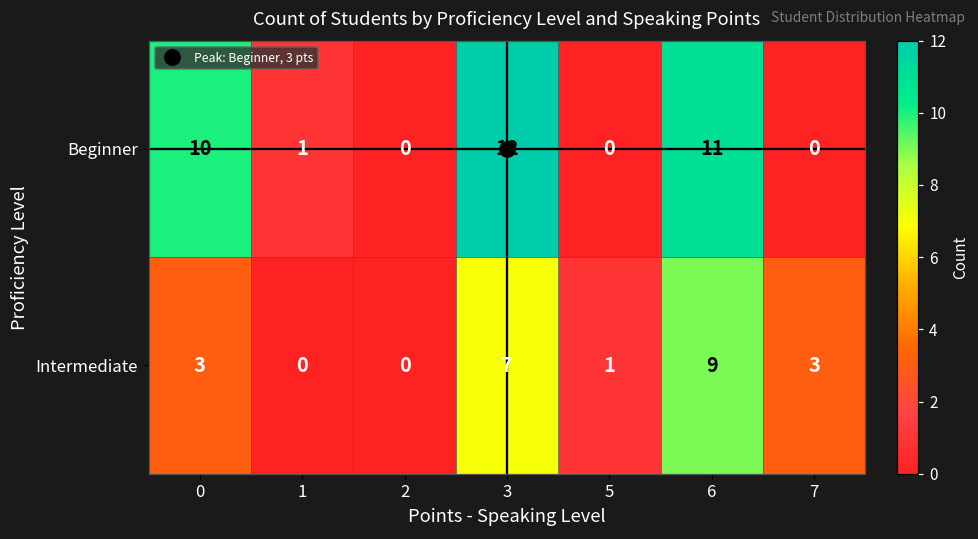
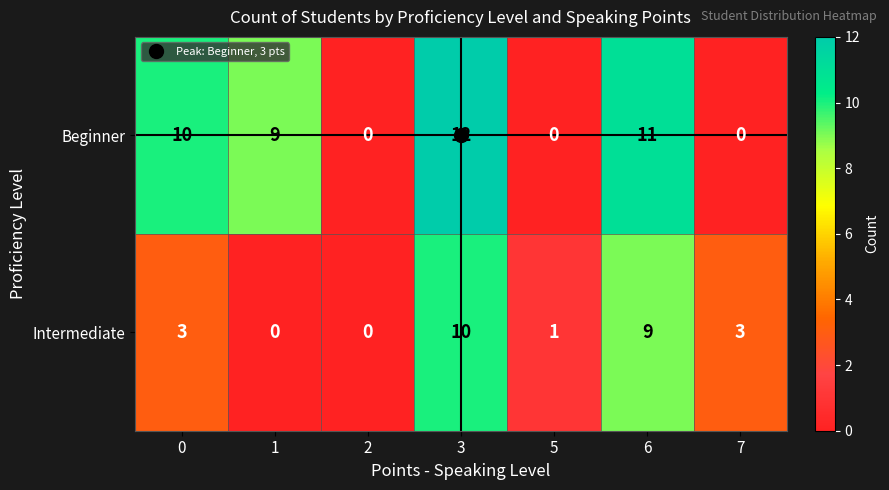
  {
    "Beginner": {
      "0": 10,
-     "1": 1,
+     "1": 9,
      "2": 0,
      "5": 0,
      "6": 11,
      "7": 0
    },
    "Intermediate": {
      "0": 3,
      "1": 0,
      "2": 0,
-     "3": 7,
+     "3": 10,
      "5": 1,
      "6": 9,
      "7": 3
    }
  }
